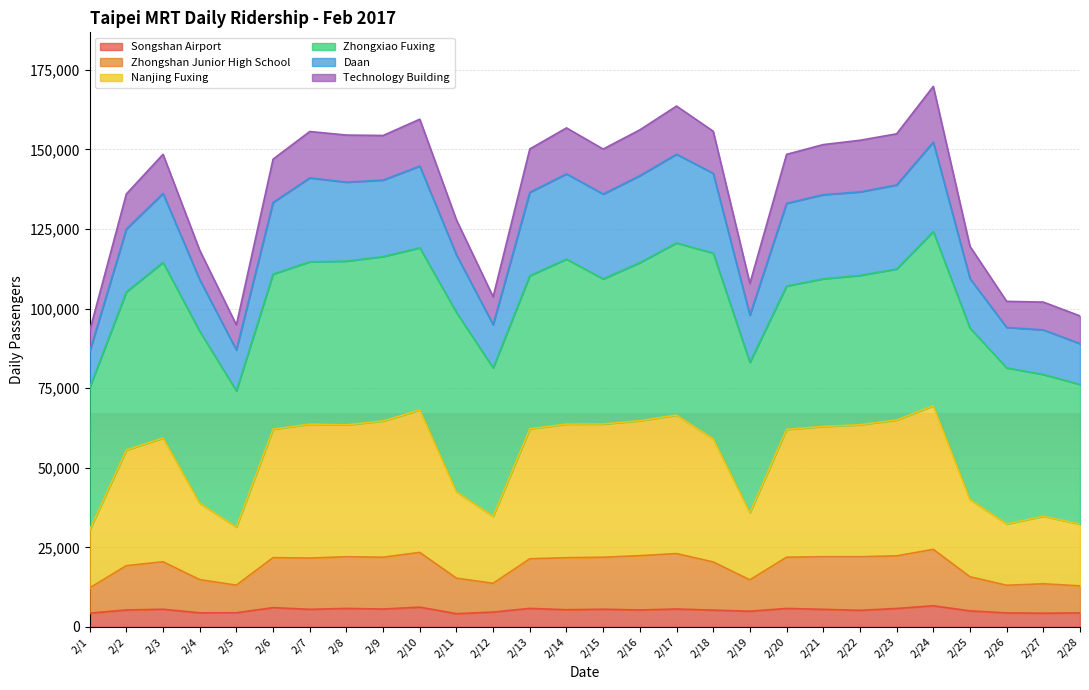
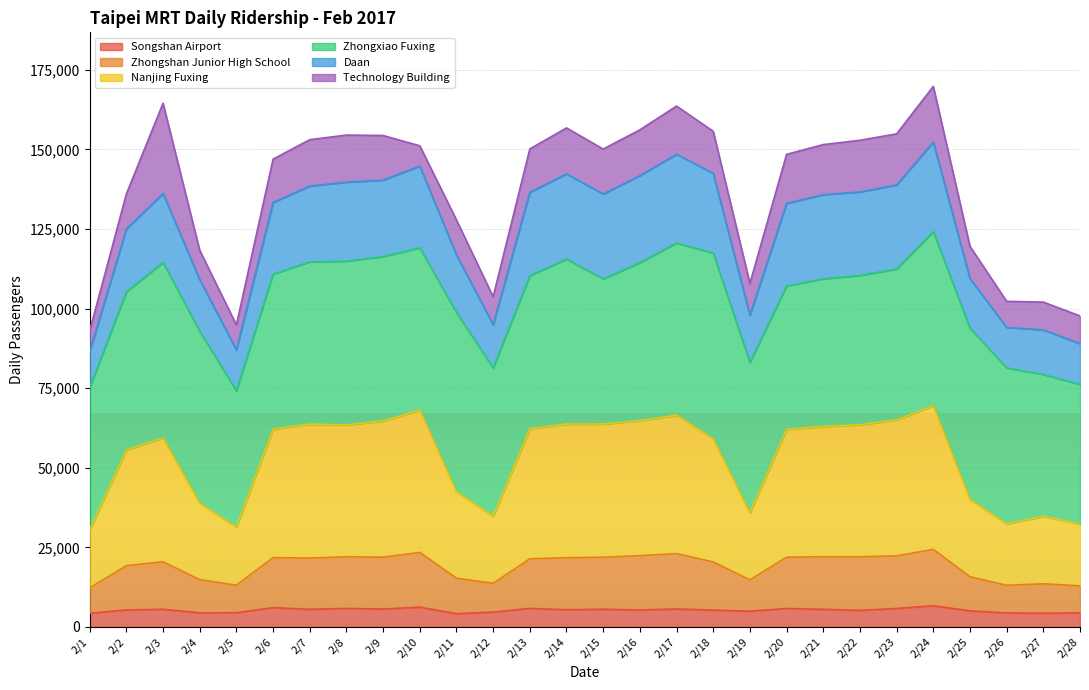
  {
    "Nanjing Fuxing": {
      "2/1": "18,000",
      "2/2": "36,000",
      "2/3": "39,000",
      "2/4": "24,000",
      "2/5": "18,000",
      "2/6": "40,000",
      "2/7": "42,000",
      "2/8": "41,000",
      "2/9": "43,000",
      "2/10": "45,000",
      "2/11": "27,000",
      "2/12": "21,000",
      "2/13": "41,000",
      "2/14": "42,000",
      "2/15": "42,000",
      "2/16": "42,000",
      "2/17": "43,000",
      "2/18": "39,000",
      "2/19": "21,000",
      "2/20": "40,000",
      "2/21": "41,000",
      "2/22": "41,000",
      "2/23": "43,000",
      "2/24": "45,000",
      "2/25": "24,000",
      "2/26": "19,000",
      "2/27": "21,000",
      "2/28": "19,000"
    },
    "Zhongxiao Fuxing": {
      "2/1": "45,000",
      "2/2": "50,000",
      "2/3": "55,000",
      "2/4": "54,000",
      "2/5": "43,000",
      "2/6": "49,000",
      "2/7": "51,000",
      "2/8": "51,000",
      "2/9": "52,000",
      "2/10": "51,000",
      "2/11": "56,000",
      "2/12": "47,000",
      "2/13": "48,000",
      "2/14": "52,000",
      "2/15": "46,000",
      "2/16": "50,000",
      "2/17": "54,000",
      "2/18": "58,000",
      "2/19": "47,000",
      "2/20": "45,000",
      "2/21": "46,000",
      "2/22": "47,000",
      "2/23": "47,000",
      "2/24": "55,000",
      "2/25": "54,000",
      "2/26": "49,000",
      "2/27": "45,000",
      "2/28": "44,000"
    },
    "Daan": {
      "2/1": "11,000",
      "2/2": "20,000",
      "2/3": "22,000",
      "2/4": "16,000",
      "2/5": "13,000",
      "2/6": "23,000",
-     "2/7": "26,000",
+     "2/7": "24,000",
      "2/8": "25,000",
      "2/9": "24,000",
      "2/10": "26,000",
      "2/11": "18,000",
      "2/12": "14,000",
      "2/13": "26,000",
      "2/14": "27,000",
      "2/15": "27,000",
      "2/16": "27,000",
      "2/17": "28,000",
      "2/18": "25,000",
      "2/19": "15,000",
      "2/20": "26,000",
      "2/21": "26,000",
      "2/22": "26,000",
      "2/23": "26,000",
      "2/24": "28,000",
      "2/25": "16,000",
      "2/26": "13,000",
      "2/27": "14,000",
      "2/28": "13,000"
    },
    "Technology Building": {
      "2/1": "7,000",
      "2/2": "11,000",
-     "2/3": "12,000",
+     "2/3": "28,000",
      "2/4": "9,000",
      "2/5": "8,000",
      "2/6": "14,000",
      "2/7": "15,000",
      "2/8": "15,000",
      "2/9": "14,000",
-     "2/10": "15,000",
+     "2/10": "6,000",
      "2/11": "11,000",
      "2/12": "9,000",
      "2/13": "14,000",
      "2/14": "14,000",
      "2/15": "14,000",
      "2/16": "14,000",
      "2/17": "15,000",
      "2/18": "13,000",
      "2/19": "10,000",
      "2/20": "15,000",
      "2/21": "16,000",
      "2/22": "16,000",
      "2/23": "16,000",
      "2/24": "17,000",
      "2/25": "10,000",
      "2/26": "8,000",
      "2/27": "9,000",
      "2/28": "9,000"
    }
  }
